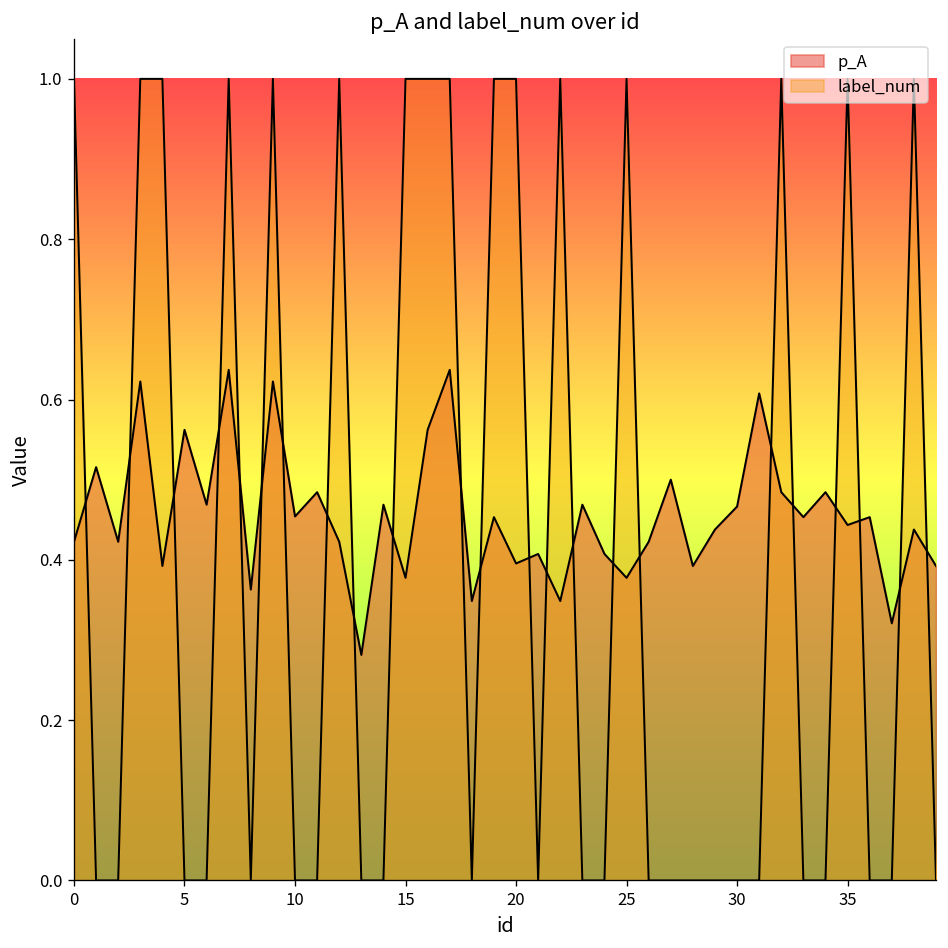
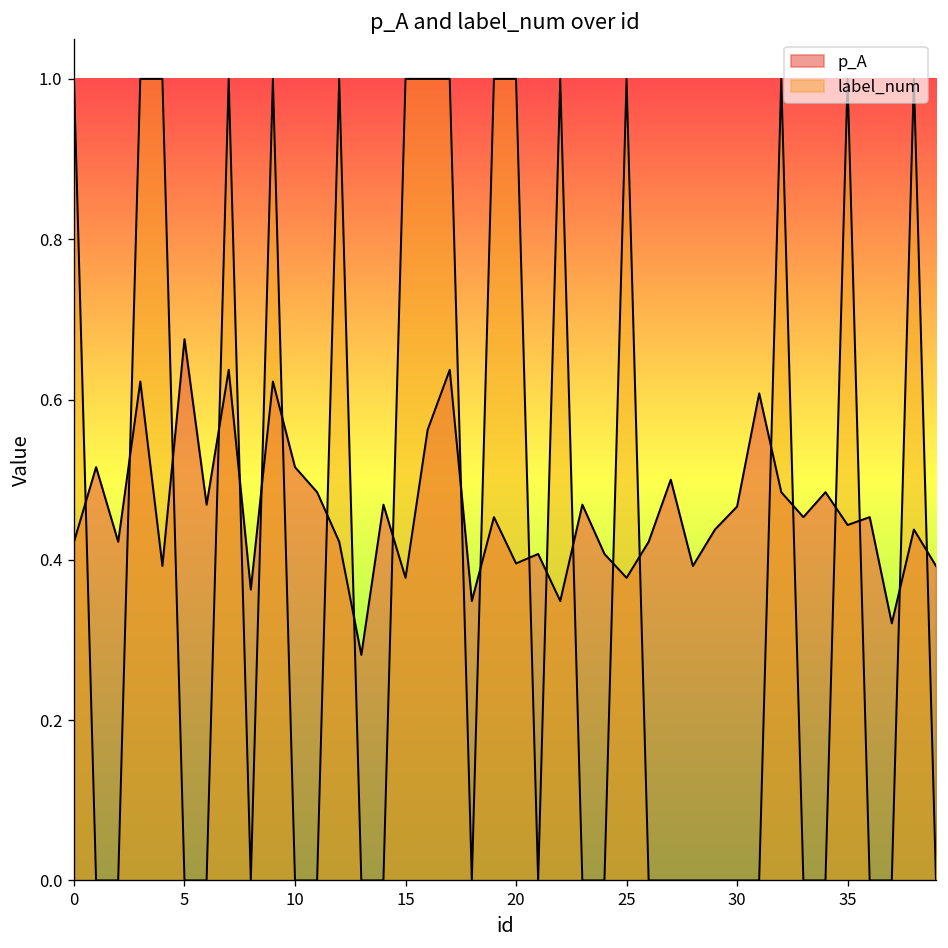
  {
    "p_A": {
      "0": 0.42,
-     "5": 0.56,
-     "10": 0.45,
+     "5": 0.68,
+     "10": 0.52,
      "15": 0.38,
      "20": 0.40,
      "25": 0.38,
      "30": 0.47,
      "35": 0.44
    },
    "label_num": {
      "0": 1.00,
      "5": 0.00,
      "10": 0.00,
      "15": 1.00,
      "20": 1.00,
      "25": 1.00,
      "30": 0.00
    }
  }
